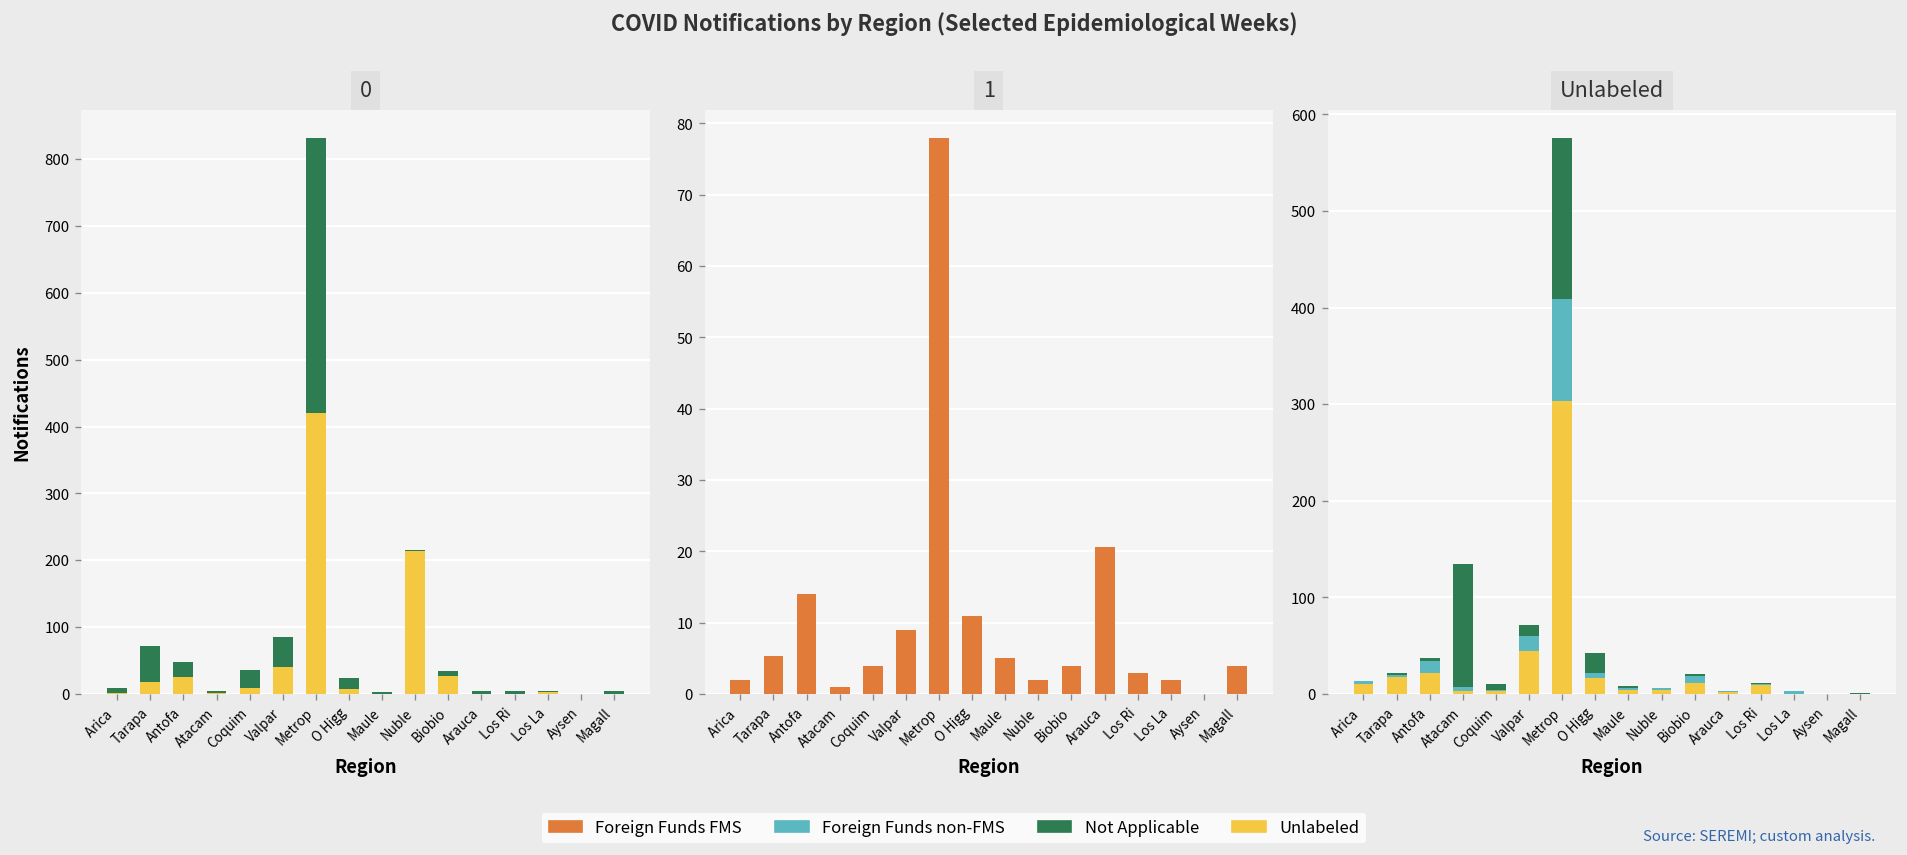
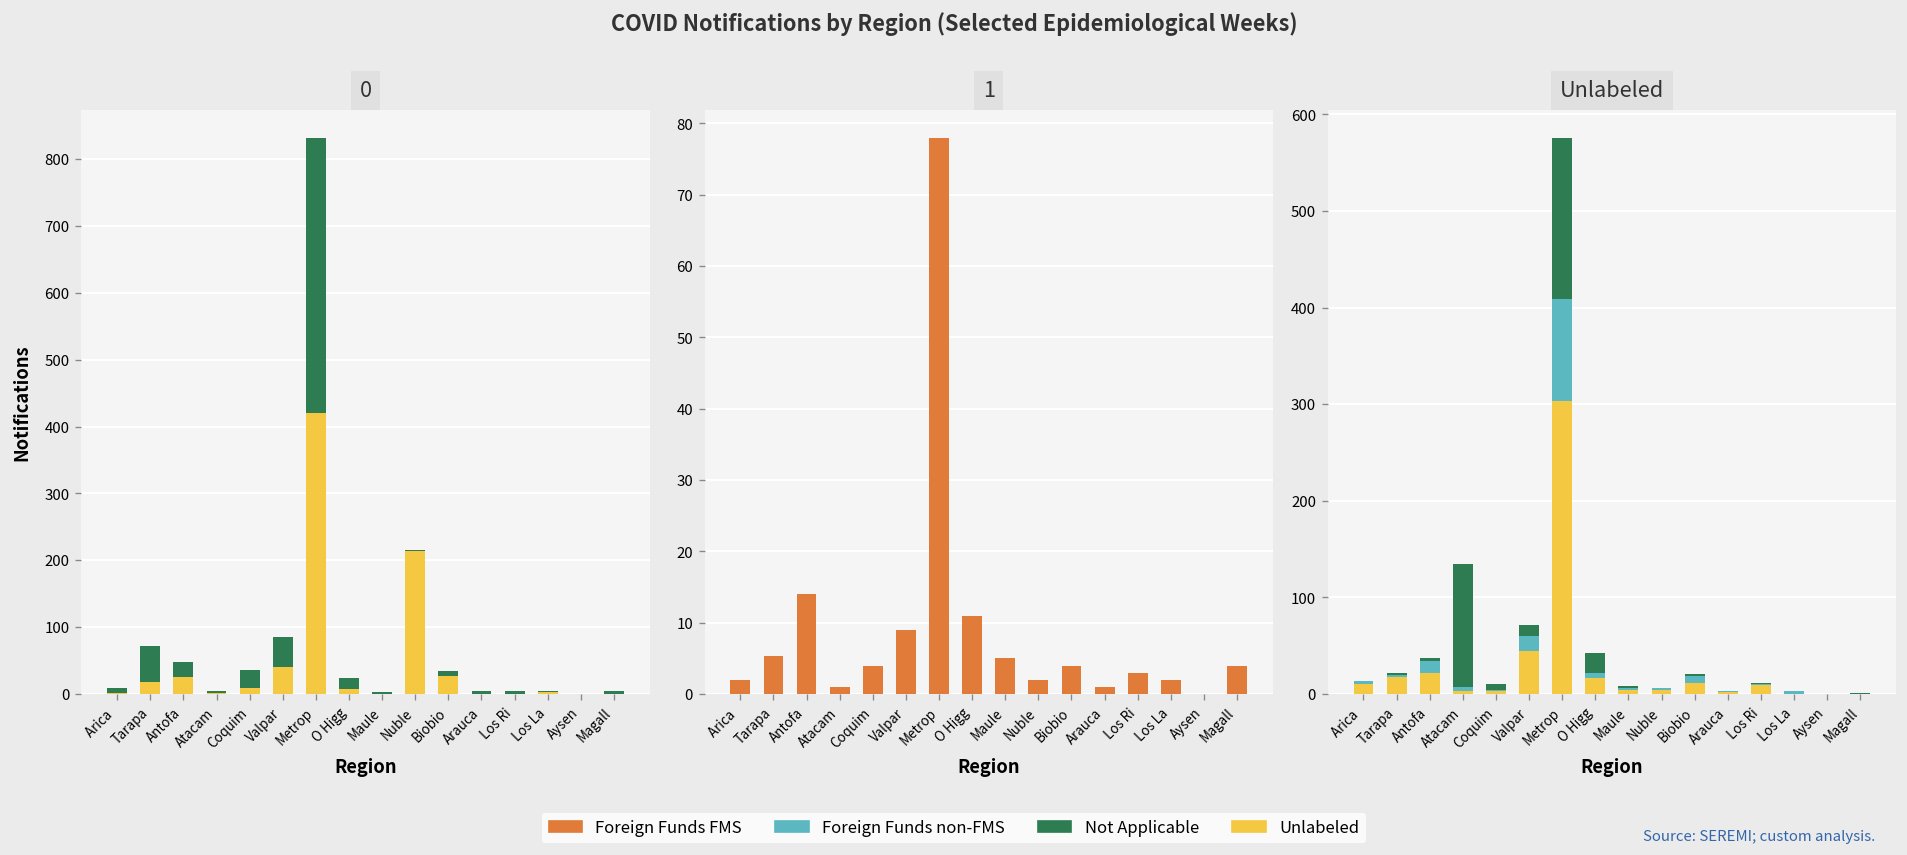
  {
    "0": {
      "Unlabeled": {
        "Tarapa": 20,
        "Antofa": 30,
        "Coquim": 10,
        "Valpar": 40,
        "Metrop": 420,
        "O Higg": 10,
        "Maule": 0,
        "Nuble": 210,
        "Biobio": 30,
        "Arauca": 0,
        "Los Ri": 0,
        "Aysen": 0,
        "Magall": 0
      },
      "Not Applicable": {
        "Arica": 10,
        "Tarapa": 50,
        "Antofa": 20,
        "Coquim": 30,
        "Valpar": 50,
        "Metrop": 410,
        "O Higg": 20,
        "Biobio": 10,
        "Aysen": 0
      }
    },
    "1": {
      "Arica": 2,
      "Tarapa": 5,
      "Antofa": 14,
      "Atacam": 1,
      "Coquim": 4,
      "Valpar": 9,
      "Metrop": 78,
      "O Higg": 11,
      "Maule": 5,
      "Nuble": 2,
      "Biobio": 4,
-     "Arauca": 21,
+     "Arauca": 1,
      "Los Ri": 3,
      "Los La": 2,
      "Aysen": 0,
      "Magall": 4
    },
    "Unlabeled": {
      "Unlabeled": {
        "Arica": 10,
        "Tarapa": 20,
        "Antofa": 20,
        "Valpar": 50,
        "Metrop": 300,
        "O Higg": 20,
        "Maule": 0,
        "Nuble": 0,
        "Biobio": 10,
        "Los Ri": 10,
        "Los La": 0,
        "Aysen": 0,
        "Magall": 0
      },
      "Foreign Funds non-FMS": {
        "Antofa": 10,
        "Atacam": 0,
        "Valpar": 20,
        "Metrop": 110,
        "O Higg": 10,
        "Biobio": 10,
        "Aysen": 0,
        "Magall": 0
      },
      "Not Applicable": {
        "Atacam": 130,
        "Coquim": 10,
        "Valpar": 10,
        "Metrop": 170,
        "O Higg": 20,
        "Nuble": 0,
        "Arauca": 0,
        "Los La": 0,
        "Aysen": 0
      }
    }
  }
